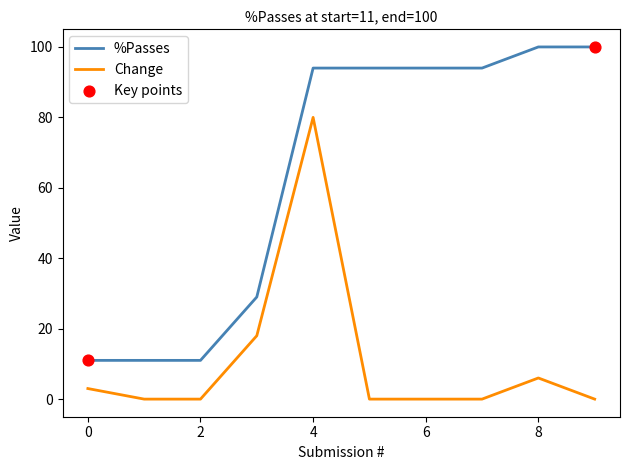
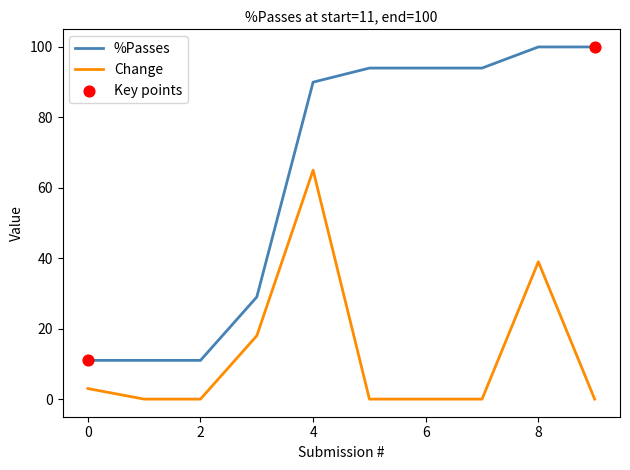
  {
    "%Passes": {
      "2": 11,
-     "4": 94,
+     "4": 90,
      "6": 94,
      "8": 100
    },
    "Change": {
      "0": 3,
      "2": 0,
-     "4": 80,
+     "4": 65,
      "6": 0,
-     "8": 6
+     "8": 39
    }
  }
